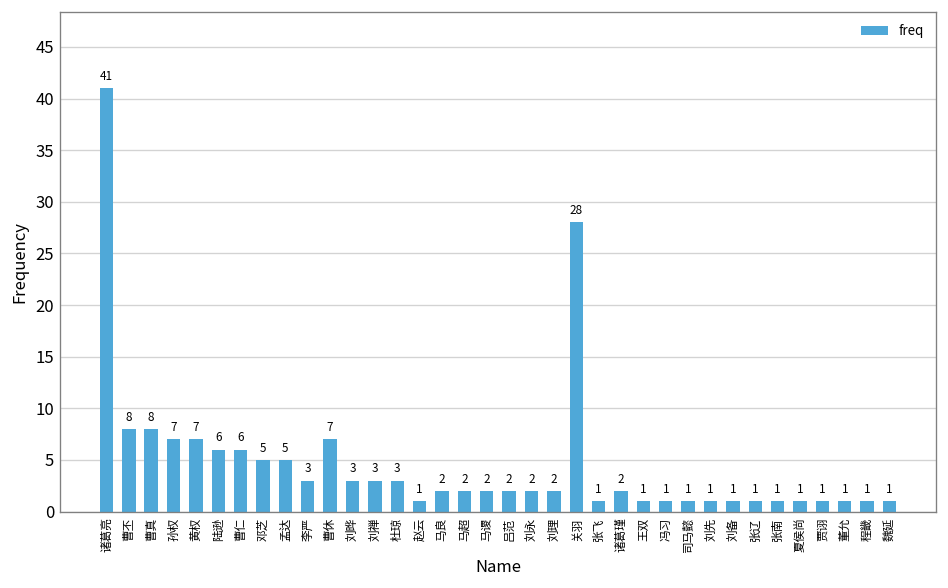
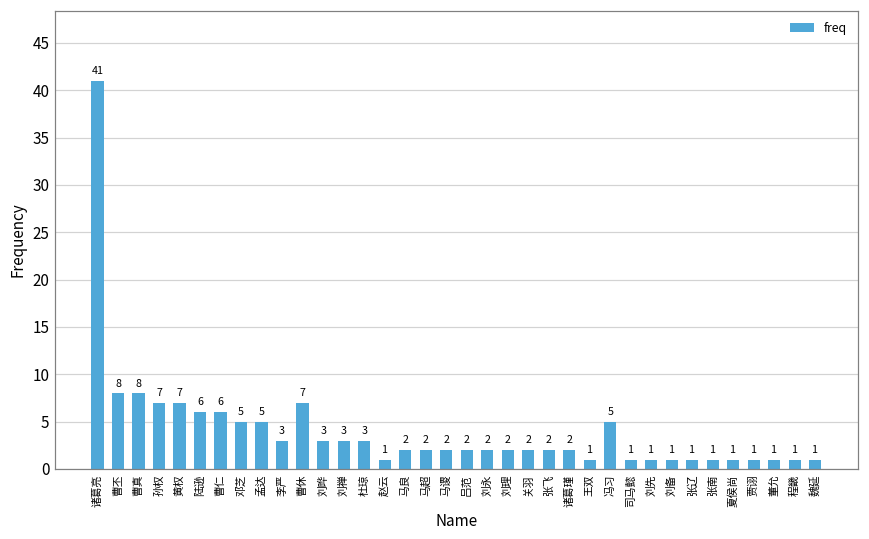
  {
    "诸葛亮": 41,
    "曹丕": 8,
    "曹真": 8,
    "孙权": 7,
    "黄权": 7,
    "陆逊": 6,
    "曹仁": 6,
    "邓芝": 5,
    "孟达": 5,
    "李严": 3,
    "曹休": 7,
    "刘晔": 3,
    "刘禅": 3,
    "杜琼": 3,
    "赵云": 1,
    "马良": 2,
    "马超": 2,
    "马谡": 2,
    "吕范": 2,
    "刘永": 2,
    "刘理": 2,
-   "关羽": 28,
-   "张飞": 1,
+   "关羽": 2,
+   "张飞": 2,
    "诸葛瑾": 2,
    "王双": 1,
-   "冯习": 1,
+   "冯习": 5,
    "司马懿": 1,
    "刘先": 1,
    "刘备": 1,
    "张辽": 1,
    "张南": 1,
    "夏侯尚": 1,
    "贾诩": 1,
    "董允": 1,
    "程畿": 1,
    "魏延": 1
  }
